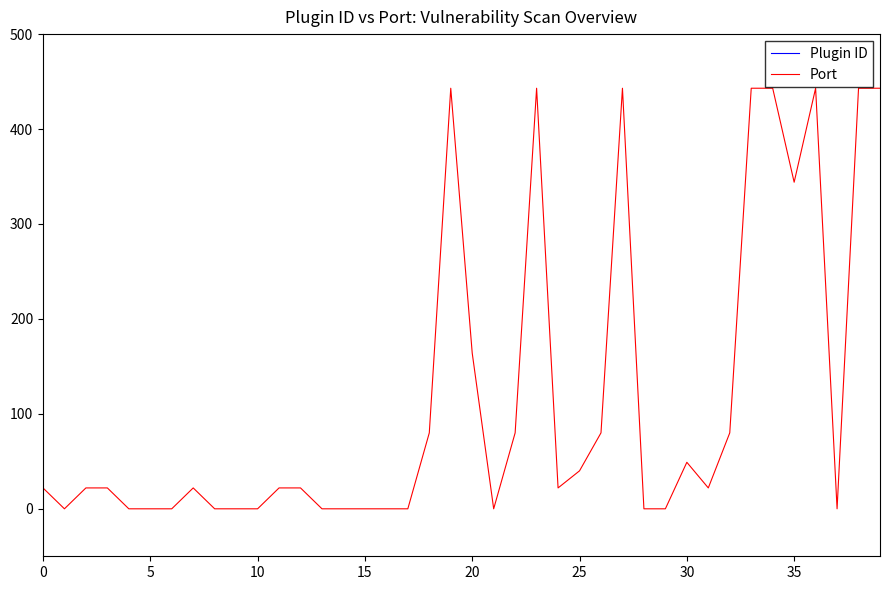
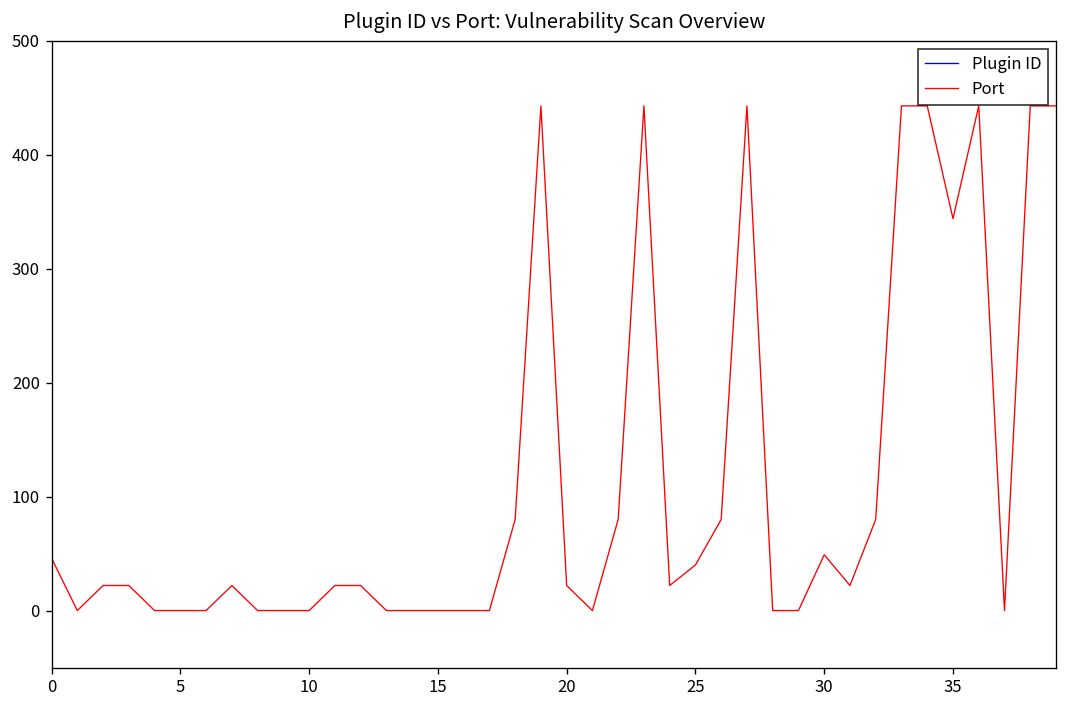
  {
    "Port": {
-     "0": 20,
+     "0": 50,
      "5": 0,
      "10": 0,
      "15": 0,
-     "20": 160,
+     "20": 20,
      "25": 40,
      "30": 50,
      "35": 340
    }
  }
